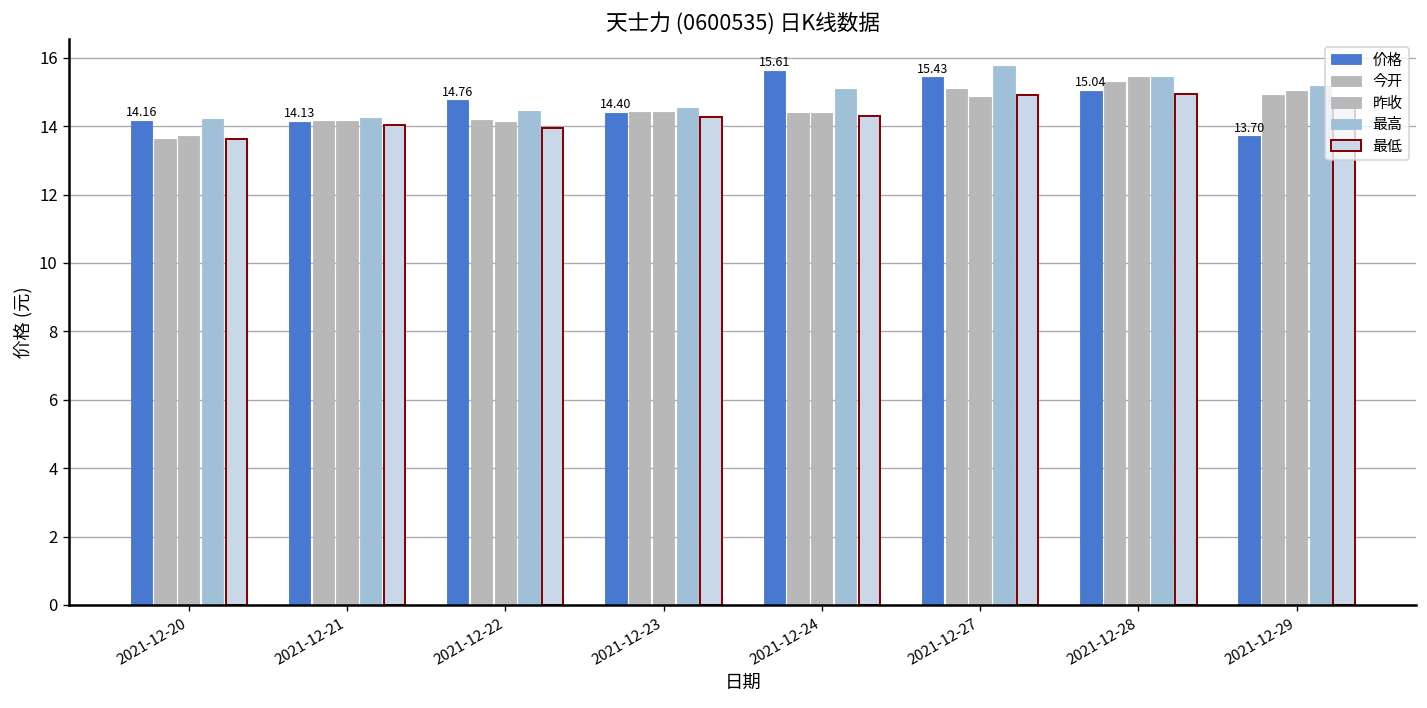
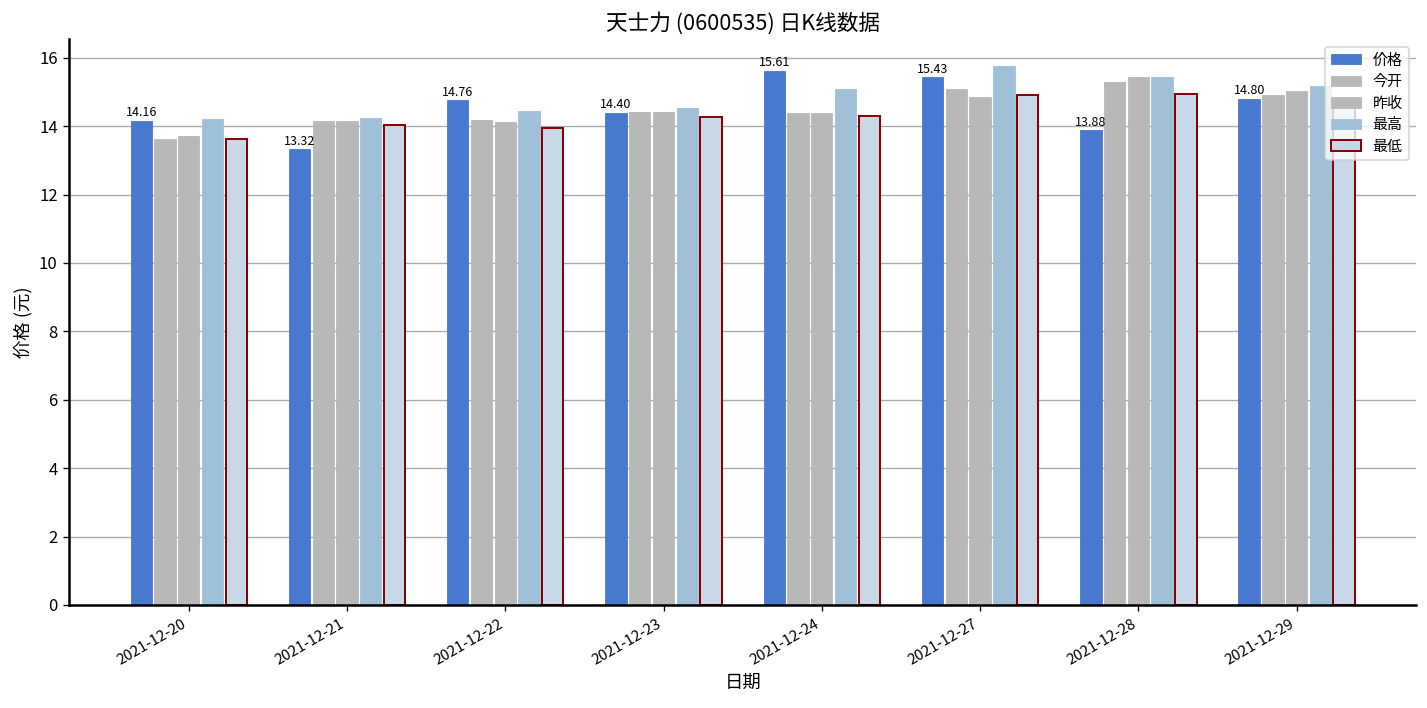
  {
    "价格": {
      "2021-12-20": 14.16,
-     "2021-12-21": 14.13,
+     "2021-12-21": 13.32,
      "2021-12-22": 14.76,
      "2021-12-23": 14.40,
      "2021-12-24": 15.61,
      "2021-12-27": 15.43,
-     "2021-12-28": 15.04,
-     "2021-12-29": 13.70
+     "2021-12-28": 13.88,
+     "2021-12-29": 14.80
    }
  }
